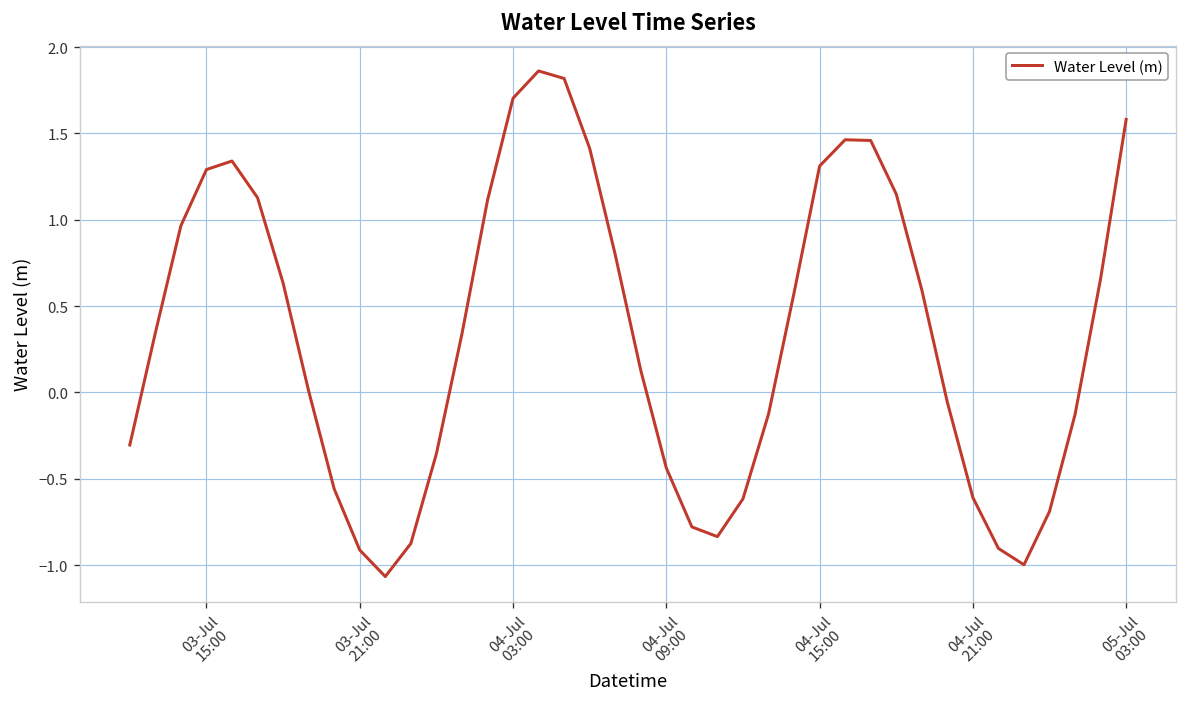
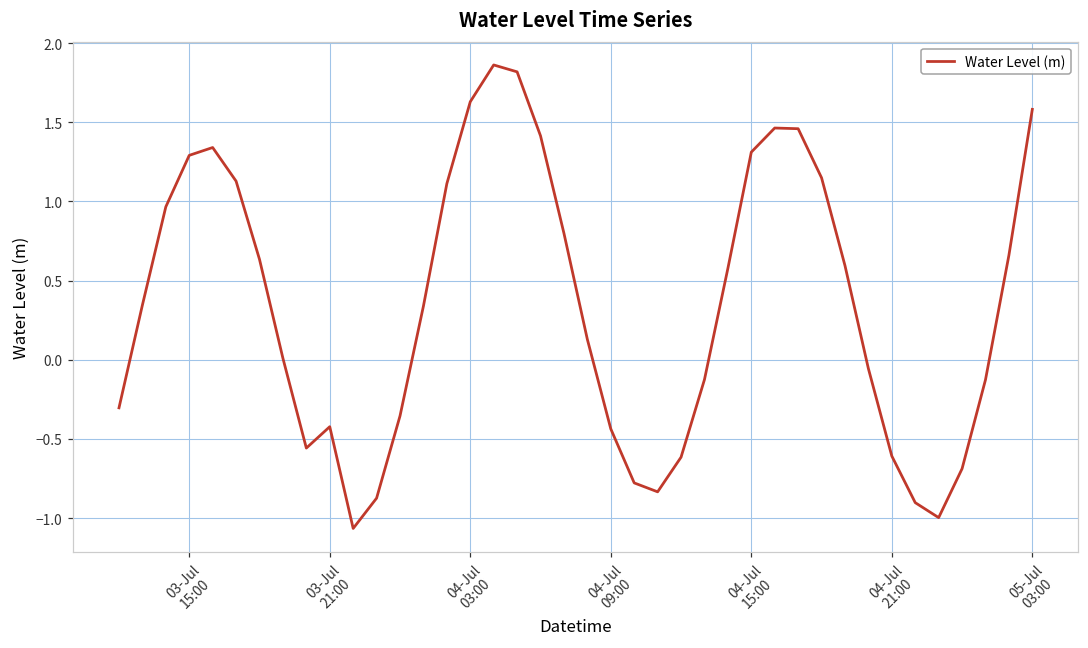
  {
    "03-Jul 15:00": 1.29,
-   "03-Jul 21:00": -0.91,
-   "04-Jul 03:00": 1.70,
+   "03-Jul 21:00": -0.42,
+   "04-Jul 03:00": 1.63,
    "04-Jul 09:00": -0.44,
    "04-Jul 15:00": 1.31,
    "04-Jul 21:00": -0.61,
    "05-Jul 03:00": 1.58
  }
